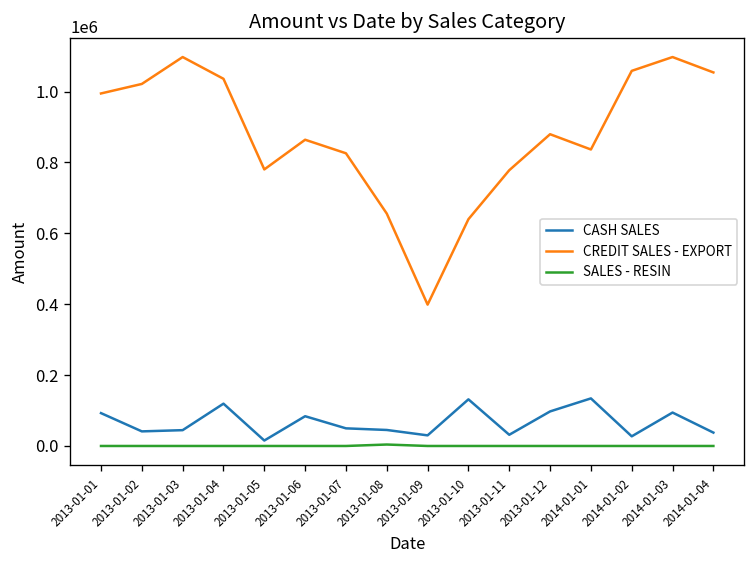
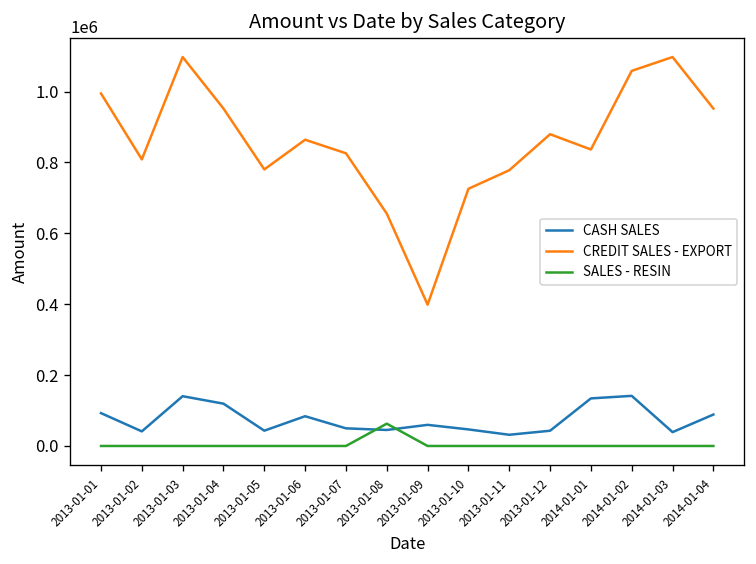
  {
    "CASH SALES": {
      "2013-01-01": 90000,
      "2013-01-02": 40000,
-     "2013-01-03": 40000,
+     "2013-01-03": 140000,
      "2013-01-04": 120000,
-     "2013-01-05": 20000,
+     "2013-01-05": 40000,
      "2013-01-06": 80000,
      "2013-01-07": 50000,
      "2013-01-08": 50000,
-     "2013-01-09": 30000,
-     "2013-01-10": 130000,
+     "2013-01-09": 60000,
+     "2013-01-10": 50000,
      "2013-01-11": 30000,
-     "2013-01-12": 100000,
+     "2013-01-12": 40000,
      "2014-01-01": 130000,
-     "2014-01-02": 30000,
-     "2014-01-03": 90000,
-     "2014-01-04": 40000
+     "2014-01-02": 140000,
+     "2014-01-03": 40000,
+     "2014-01-04": 90000
    },
    "CREDIT SALES - EXPORT": {
      "2013-01-01": 990000,
-     "2013-01-02": 1020000,
+     "2013-01-02": 810000,
      "2013-01-03": 1100000,
-     "2013-01-04": 1040000,
+     "2013-01-04": 950000,
      "2013-01-05": 780000,
      "2013-01-06": 860000,
      "2013-01-07": 830000,
      "2013-01-08": 660000,
      "2013-01-09": 400000,
-     "2013-01-10": 640000,
+     "2013-01-10": 730000,
      "2013-01-11": 780000,
      "2013-01-12": 880000,
      "2014-01-01": 840000,
      "2014-01-02": 1060000,
      "2014-01-03": 1100000,
-     "2014-01-04": 1050000
+     "2014-01-04": 950000
    },
    "SALES - RESIN": {
      "2013-01-01": 0,
      "2013-01-02": 0,
      "2013-01-03": 0,
      "2013-01-04": 0,
      "2013-01-05": 0,
      "2013-01-06": 0,
      "2013-01-07": 0,
-     "2013-01-08": 0,
+     "2013-01-08": 60000,
      "2013-01-09": 0,
      "2013-01-10": 0,
      "2013-01-11": 0,
      "2013-01-12": 0,
      "2014-01-01": 0,
      "2014-01-02": 0,
      "2014-01-03": 0,
      "2014-01-04": 0
    }
  }
